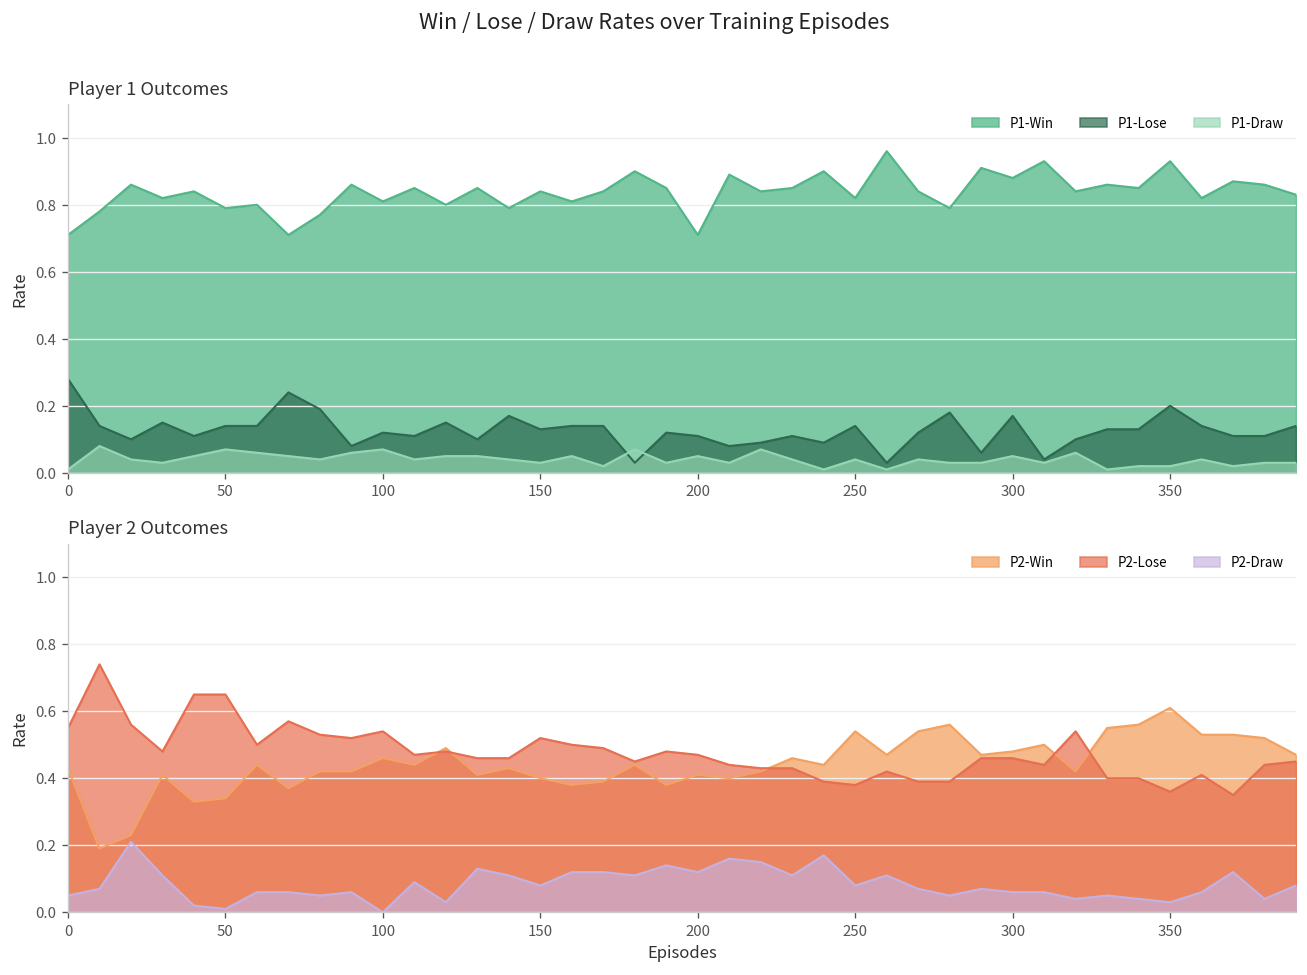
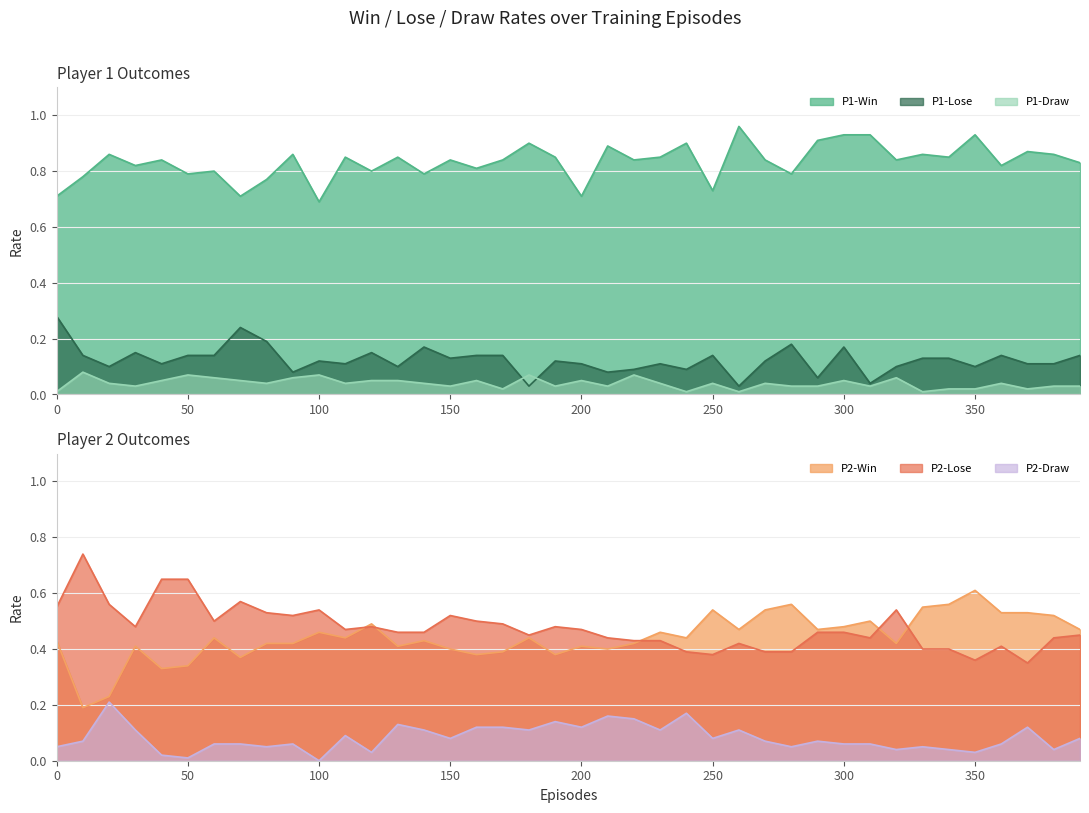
  {
    "Player 1 Outcomes": {
      "P1-Win": {
        "0": 0.71,
        "50": 0.79,
-       "100": 0.81,
+       "100": 0.69,
        "150": 0.84,
        "200": 0.71,
-       "250": 0.82,
-       "300": 0.88,
+       "250": 0.73,
+       "300": 0.93,
        "350": 0.93
      },
      "P1-Lose": {
        "0": 0.28,
        "50": 0.14,
        "100": 0.12,
        "150": 0.13,
        "200": 0.11,
        "250": 0.14,
        "300": 0.17,
-       "350": 0.2
+       "350": 0.1
      },
      "P1-Draw": {
        "0": 0.01,
        "50": 0.07,
        "100": 0.07,
        "150": 0.03,
        "200": 0.05,
        "250": 0.04,
        "300": 0.05,
        "350": 0.02
      }
    },
    "Player 2 Outcomes": {
      "P2-Draw": {
        "0": 0.05,
        "50": 0.01,
        "100": 0.00,
        "150": 0.08,
        "200": 0.12,
        "250": 0.08,
        "300": 0.06,
        "350": 0.03
      }
    }
  }
